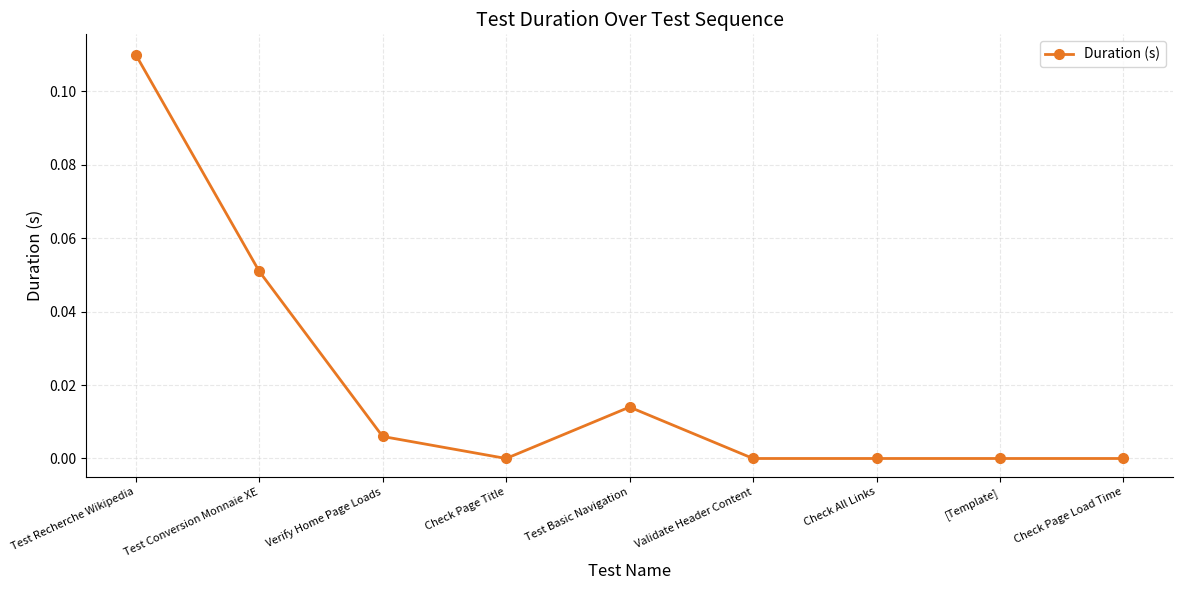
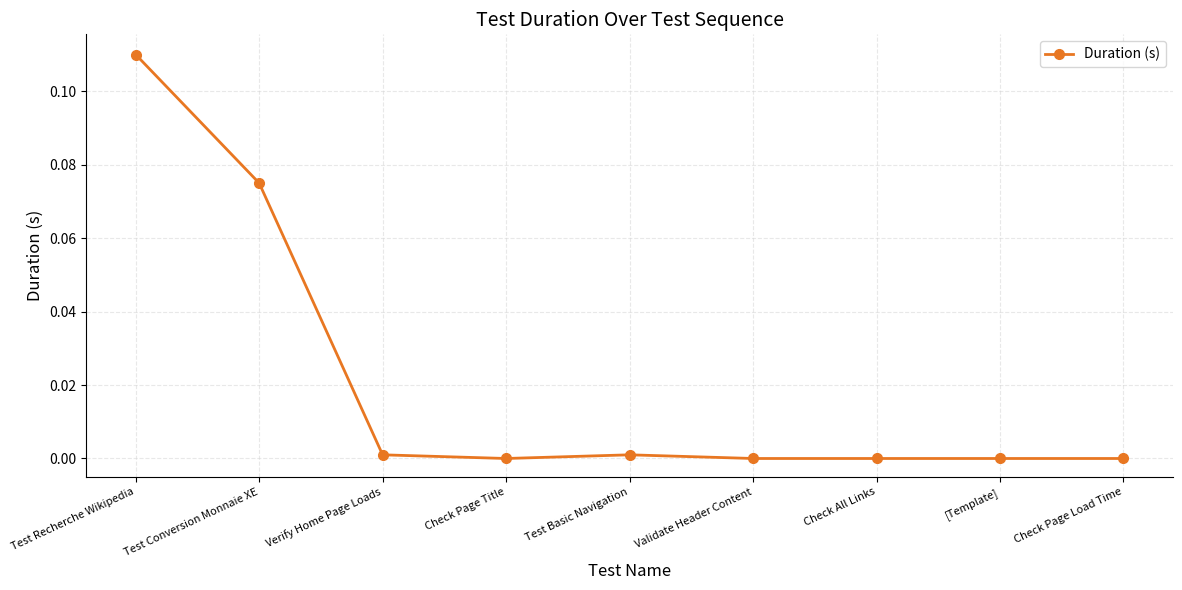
  {
    "Test Recherche Wikipedia": 0.110,
-   "Test Conversion Monnaie XE": 0.051,
-   "Verify Home Page Loads": 0.006,
+   "Test Conversion Monnaie XE": 0.075,
+   "Verify Home Page Loads": 0.001,
    "Check Page Title": 0.000,
-   "Test Basic Navigation": 0.014,
+   "Test Basic Navigation": 0.001,
    "Validate Header Content": 0.000,
    "Check All Links": 0.000,
    "[Template]": 0.000,
    "Check Page Load Time": 0.000
  }
